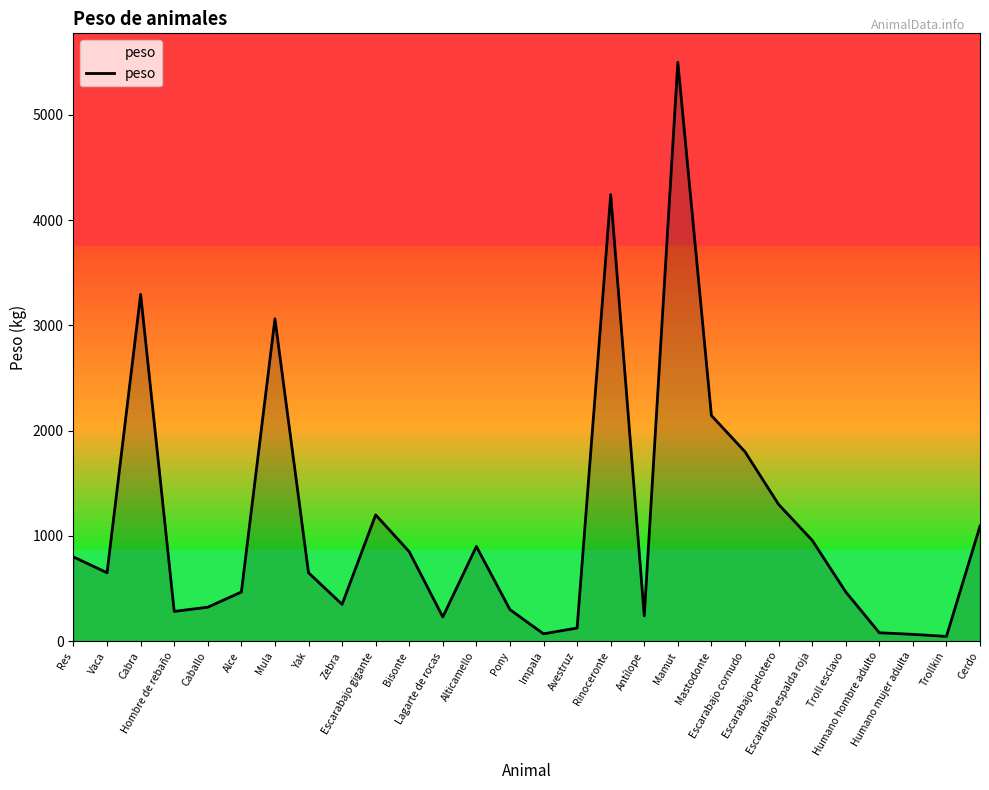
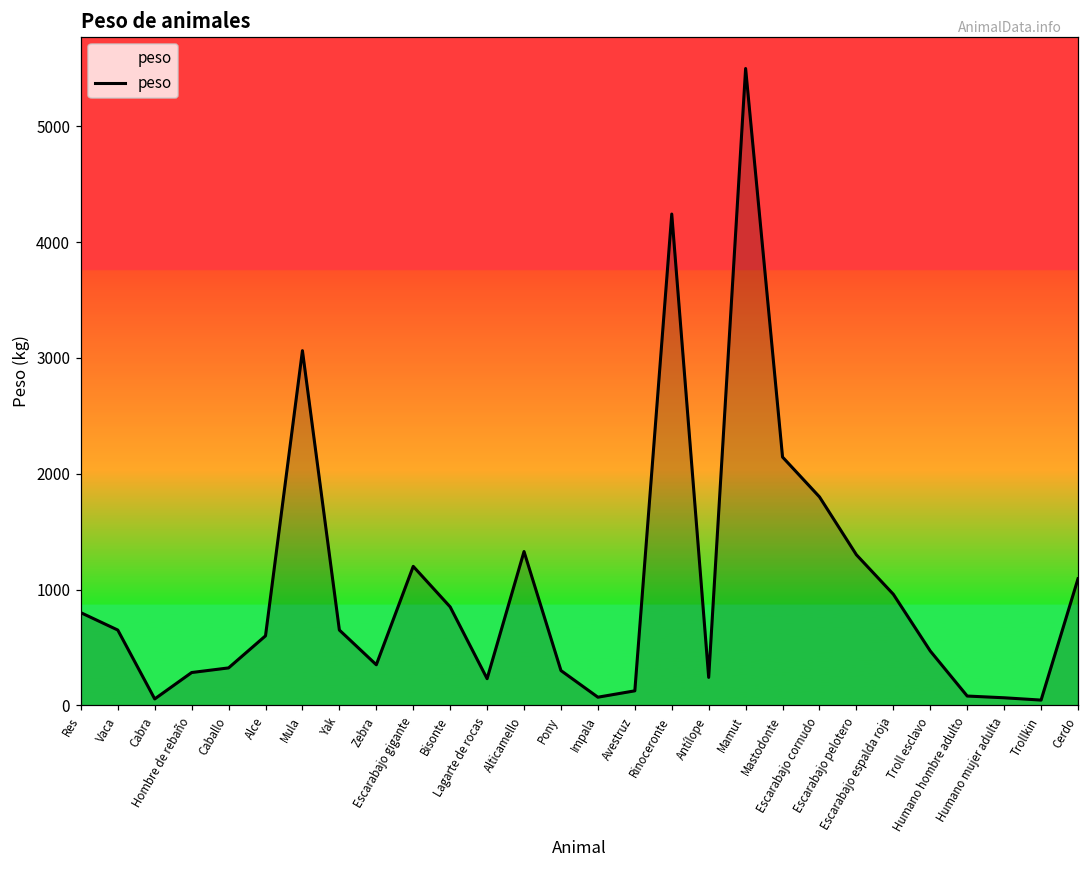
  {
    "Res": 800,
    "Vaca": 650,
-   "Cabra": 3300,
+   "Cabra": 60,
    "Hombre de rebaño": 280,
    "Caballo": 320,
-   "Alce": 470,
+   "Alce": 600,
    "Mula": 3060,
    "Yak": 650,
    "Zebra": 350,
    "Escarabajo gigante": 1200,
    "Bisonte": 850,
    "Lagarte de rocas": 230,
-   "Alticamello": 900,
+   "Alticamello": 1330,
    "Pony": 300,
    "Impala": 70,
    "Avestruz": 130,
    "Rinoceronte": 4240,
    "Antílope": 240,
    "Mamut": 5500,
    "Mastodonte": 2140,
    "Escarabajo cornudo": 1800,
    "Escarabajo pelotero": 1300,
    "Escarabajo espalda roja": 960,
    "Troll esclavo": 470,
    "Humano hombre adulto": 80,
    "Humano mujer adulta": 70,
    "Trollkin": 50,
    "Cerdo": 1090
  }
